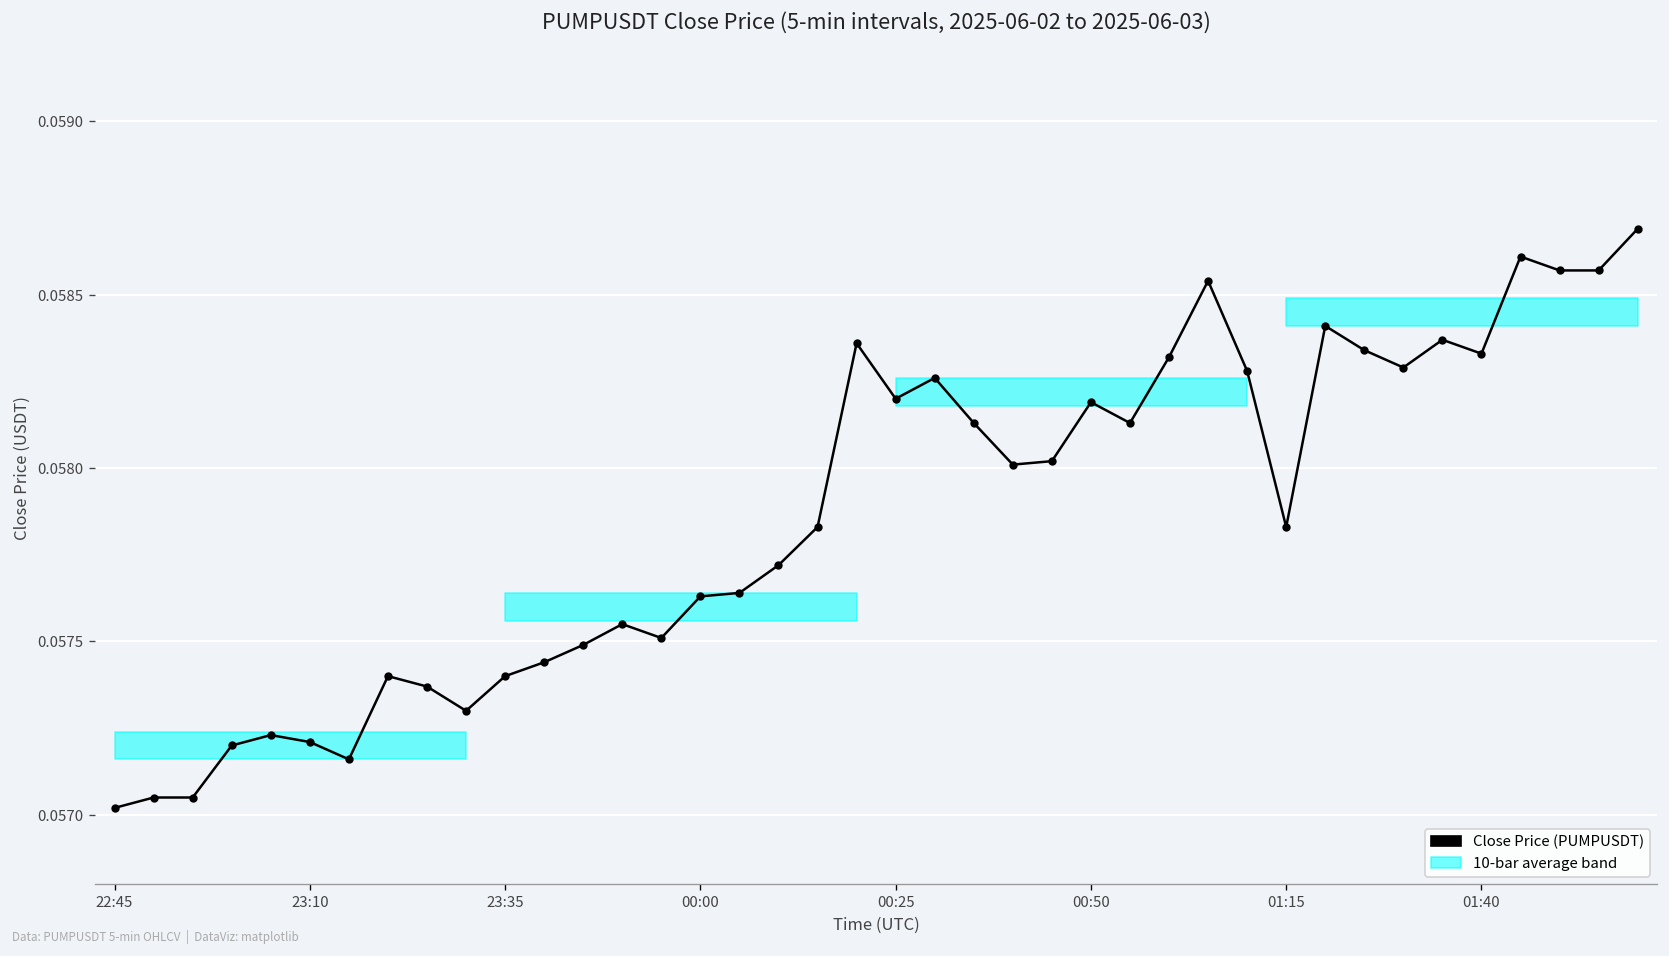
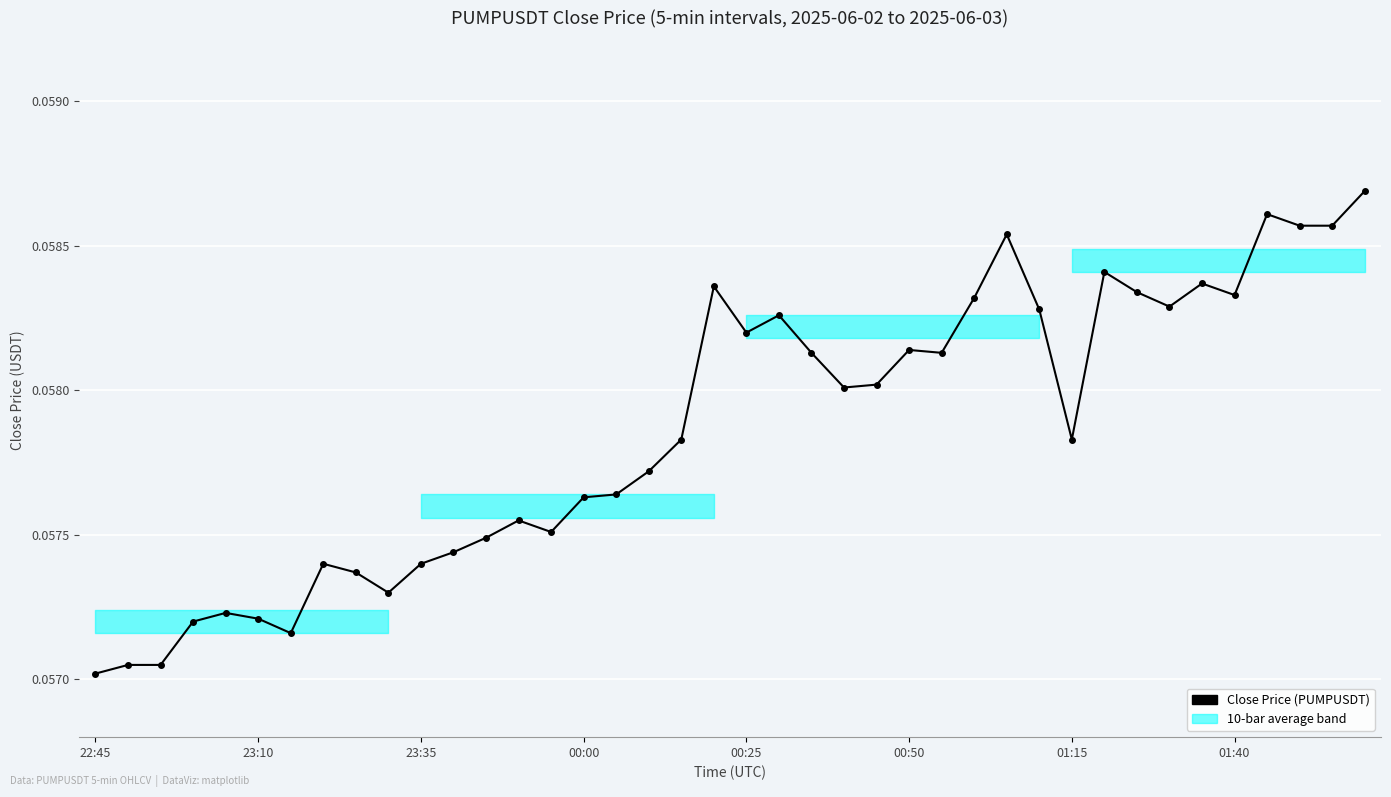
  {
    "Close Price (PUMPUSDT)": {
      "22:45": 0.05702,
      "23:10": 0.05721,
      "23:35": 0.05740,
      "00:00": 0.05763,
      "00:25": 0.05820,
-     "00:50": 0.05819,
+     "00:50": 0.05814,
      "01:15": 0.05783,
      "01:40": 0.05833
    }
  }
